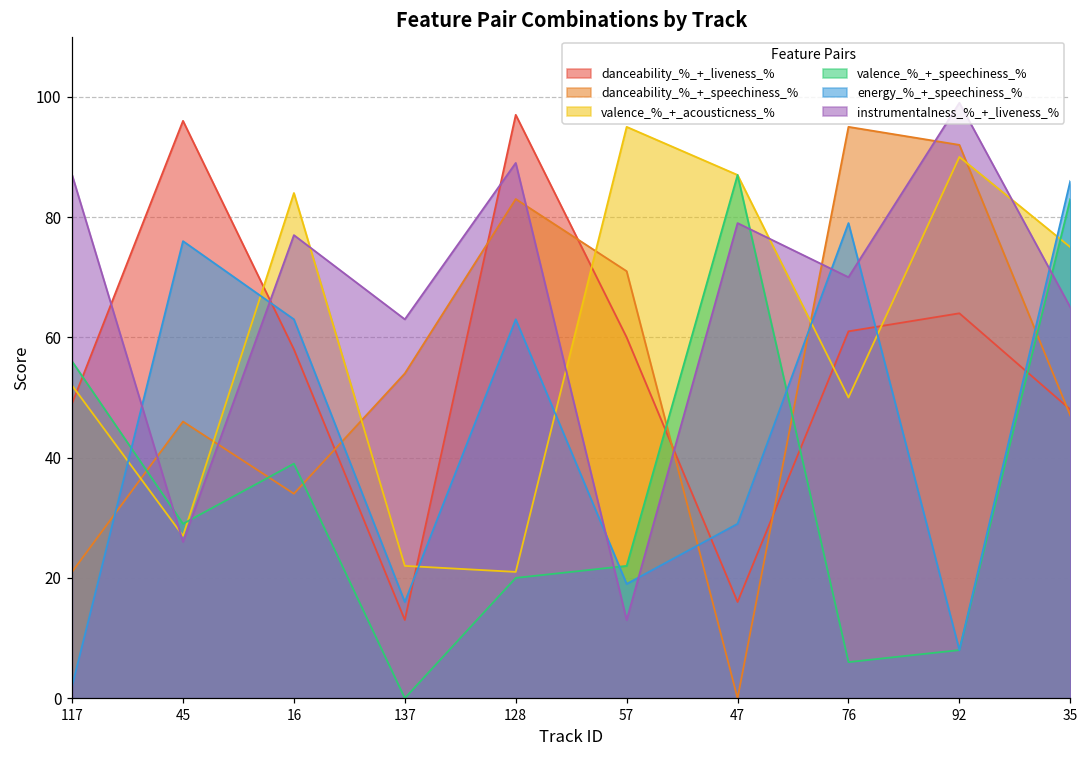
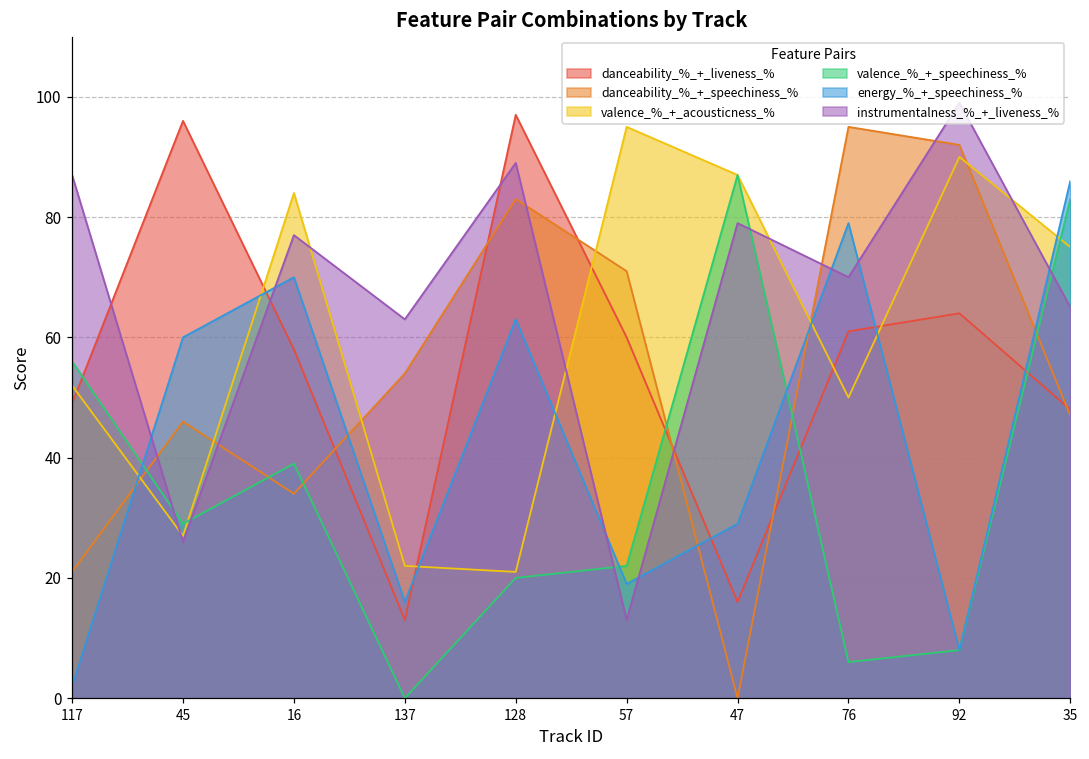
  {
    "valence_%_+_acousticness_%": {
      "117": 52,
      "45": 27,
      "16": 84,
      "137": 22,
      "128": 21,
      "57": 95,
      "76": 50,
      "92": 90,
      "35": 75
    },
    "valence_%_+_speechiness_%": {
      "117": 56,
      "45": 29,
      "16": 39,
      "137": 0,
      "128": 20,
      "57": 22,
      "76": 6,
      "35": 83
    },
    "energy_%_+_speechiness_%": {
      "117": 2,
-     "45": 76,
-     "16": 63,
+     "45": 60,
+     "16": 70,
      "137": 16,
      "128": 63,
      "57": 19,
      "47": 29,
      "76": 79,
      "35": 86
    },
    "instrumentalness_%_+_liveness_%": {
      "117": 87,
      "45": 26,
      "16": 77,
      "137": 63,
      "128": 89,
      "57": 13,
      "47": 79,
      "76": 70,
      "35": 65
    }
  }
